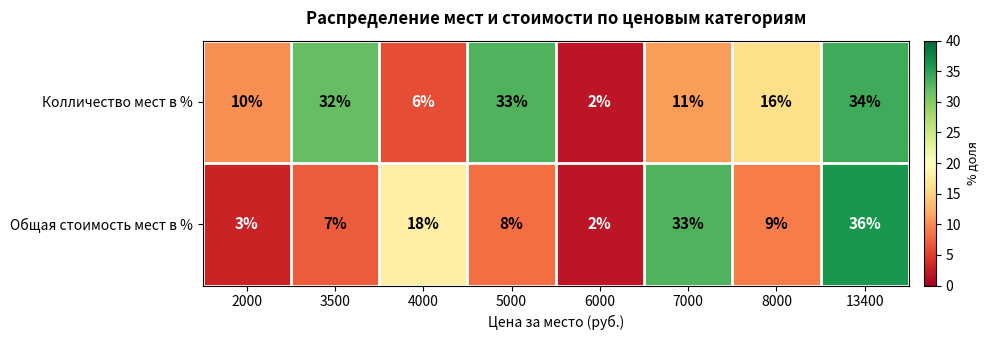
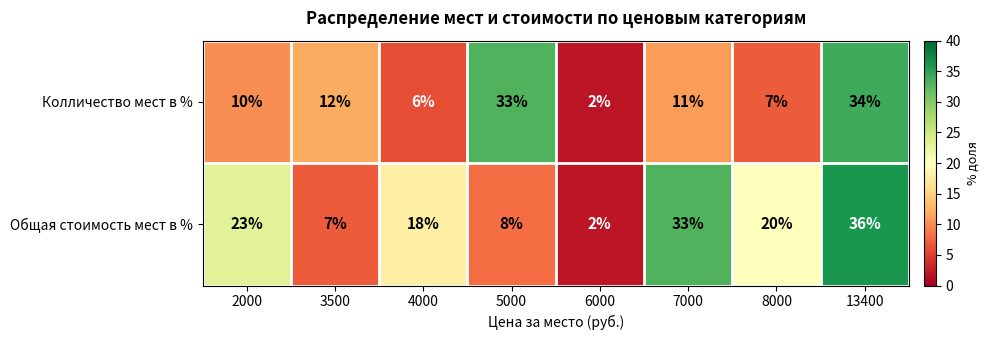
  {
    "Колличество мест в %": {
      "2000": "10%",
-     "3500": "32%",
+     "3500": "12%",
      "4000": "6%",
      "5000": "33%",
      "6000": "2%",
      "7000": "11%",
-     "8000": "16%",
+     "8000": "7%",
      "13400": "34%"
    },
    "Общая стоимость мест в %": {
-     "2000": "3%",
+     "2000": "23%",
      "3500": "7%",
      "4000": "18%",
      "5000": "8%",
      "6000": "2%",
      "7000": "33%",
-     "8000": "9%",
+     "8000": "20%",
      "13400": "36%"
    }
  }
